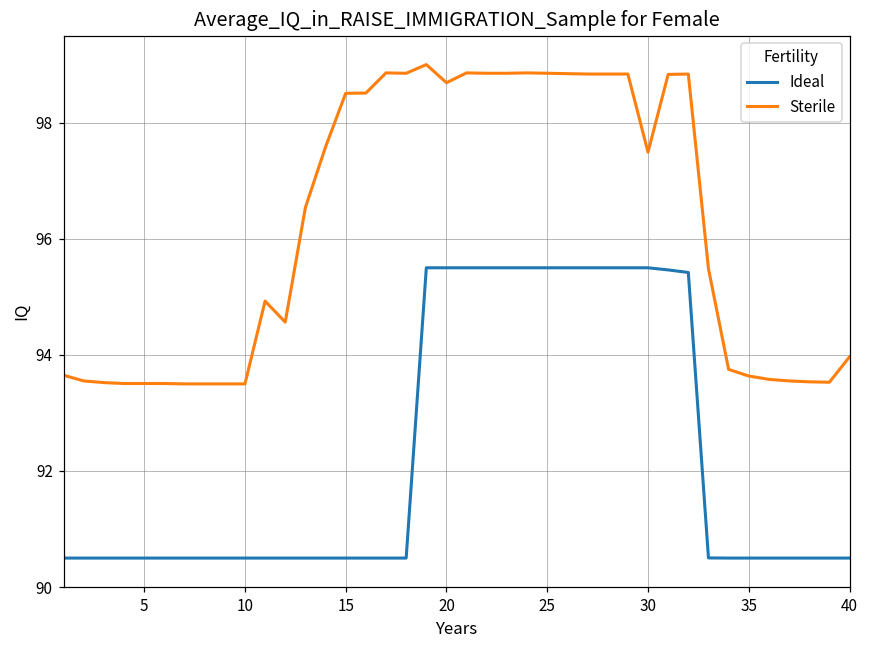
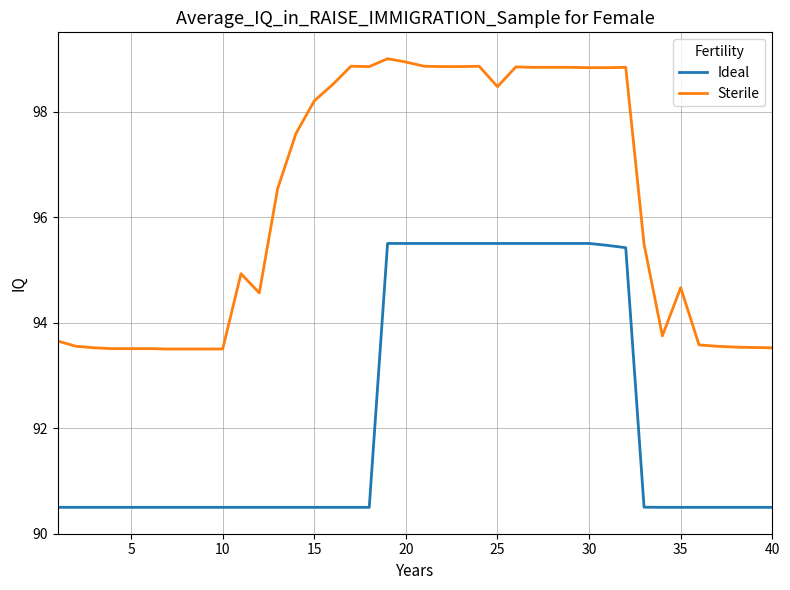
  {
    "Ideal": {
      "5": 90.5,
      "10": 90.5,
      "15": 90.5,
      "20": 95.5,
      "25": 95.5,
      "30": 95.5,
      "35": 90.5,
      "40": 90.5
    },
    "Sterile": {
      "5": 93.5,
      "10": 93.5,
-     "15": 98.5,
-     "20": 98.7,
-     "25": 98.9,
-     "30": 97.5,
-     "35": 93.6,
-     "40": 94.0
+     "15": 98.2,
+     "20": 98.9,
+     "25": 98.5,
+     "30": 98.8,
+     "35": 94.7,
+     "40": 93.5
    }
  }
